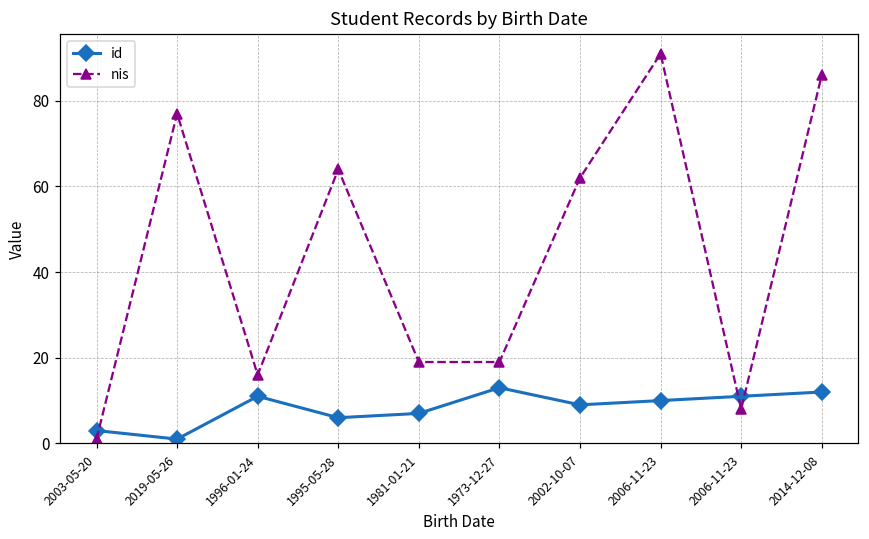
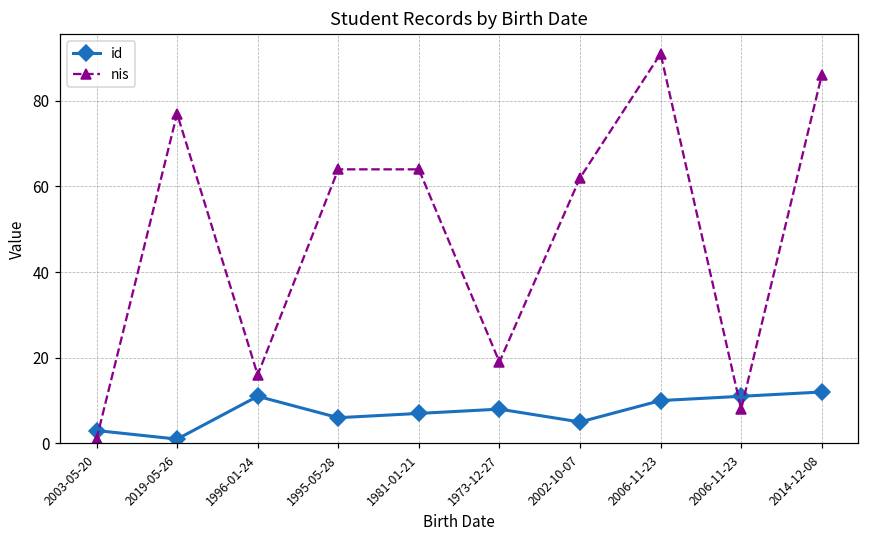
  {
    "id": {
      "2003-05-20": 3,
      "2019-05-26": 1,
      "1996-01-24": 11,
      "1995-05-28": 6,
      "1981-01-21": 7,
-     "1973-12-27": 13,
-     "2002-10-07": 9,
+     "1973-12-27": 8,
+     "2002-10-07": 5,
      "2014-12-08": 12
    },
    "nis": {
      "2003-05-20": 1,
      "2019-05-26": 77,
      "1996-01-24": 16,
      "1995-05-28": 64,
-     "1981-01-21": 19,
+     "1981-01-21": 64,
      "1973-12-27": 19,
      "2002-10-07": 62,
      "2014-12-08": 86
    }
  }
